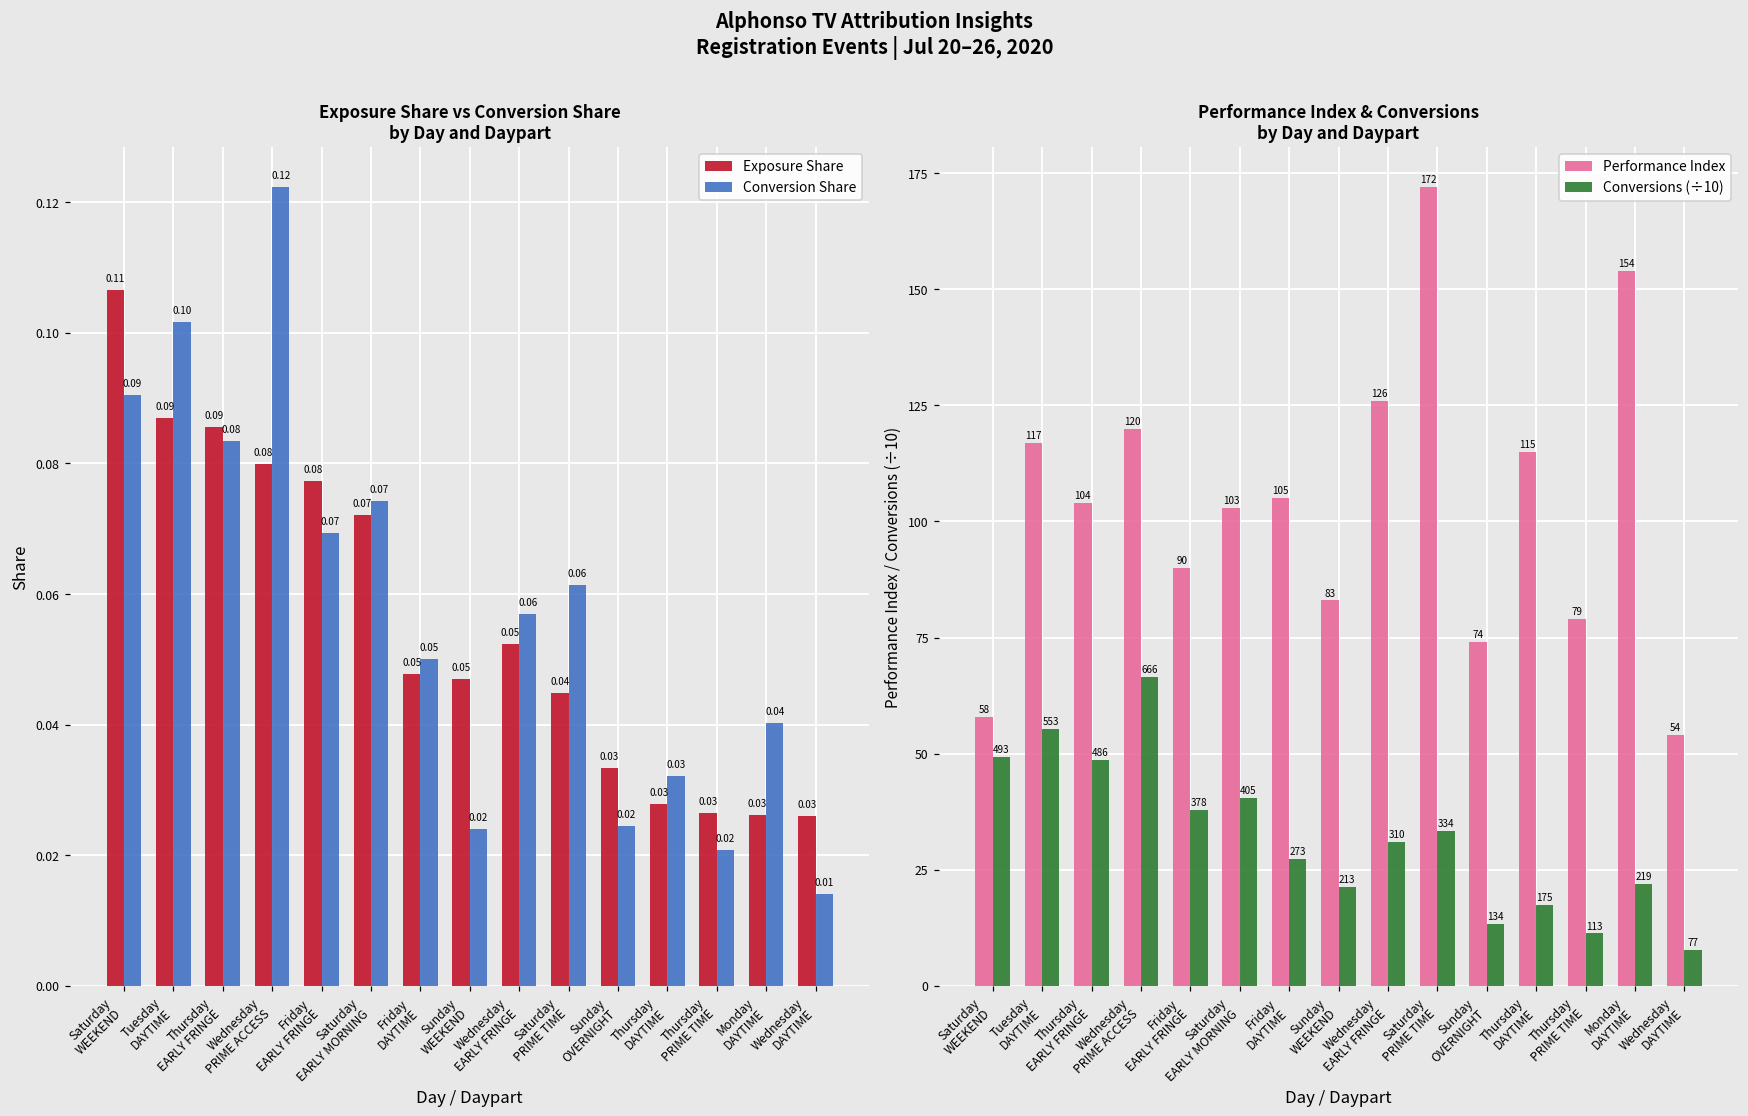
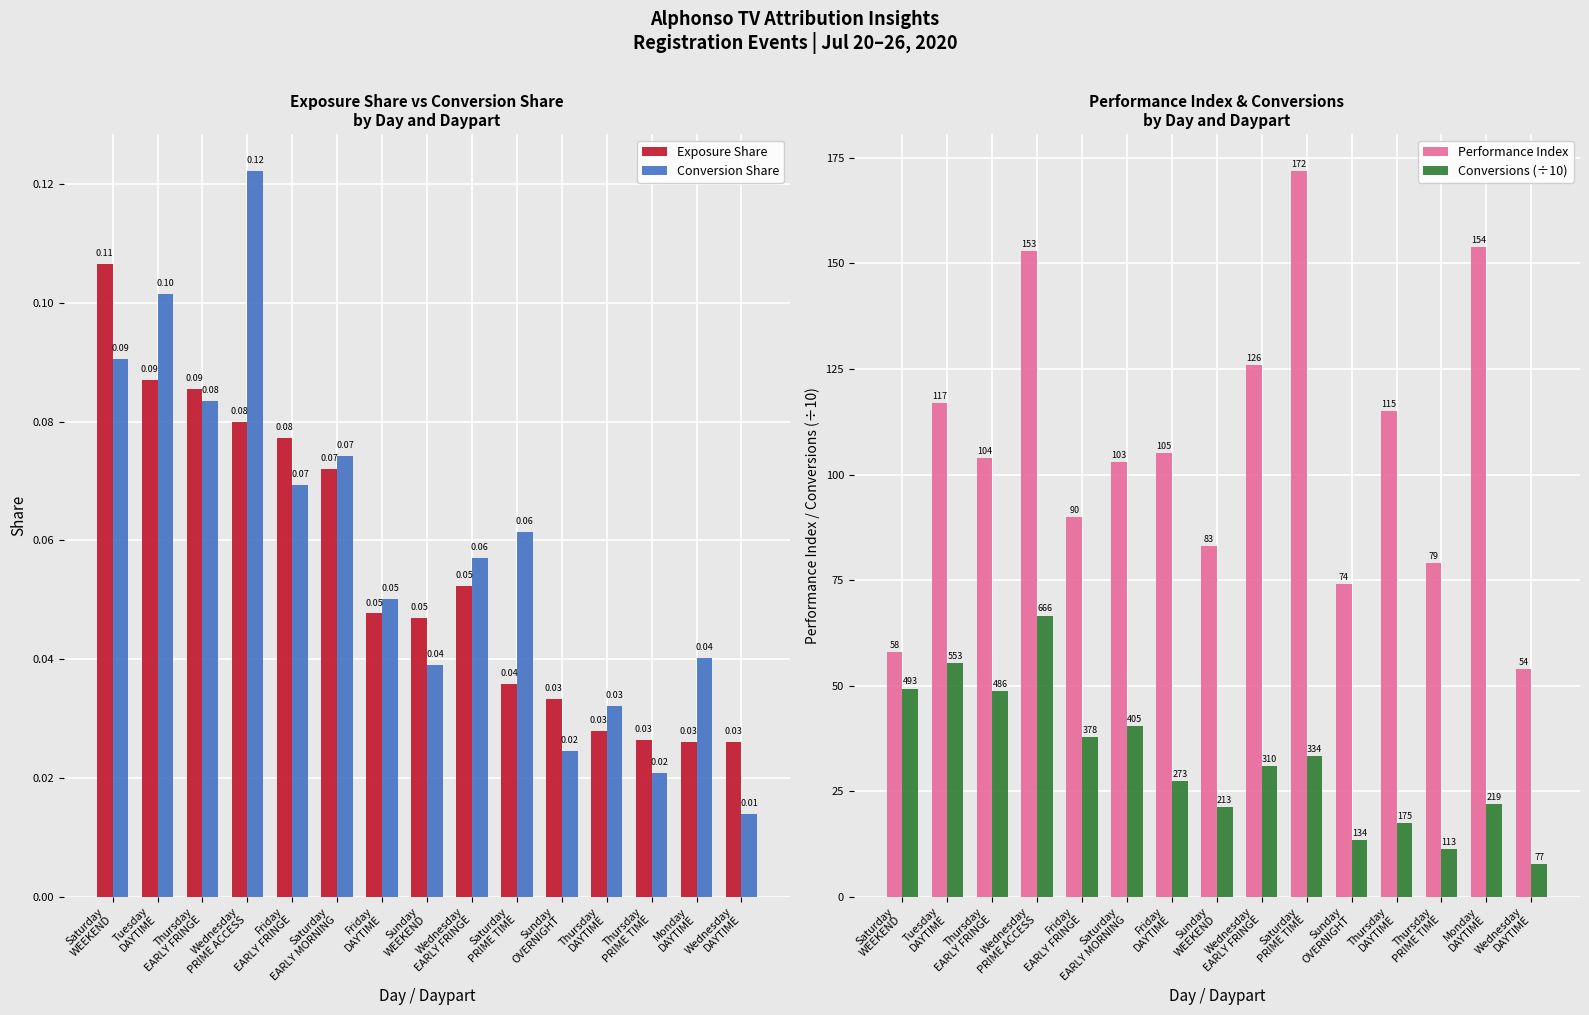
  {
    "Exposure Share vs Conversion Share by Day and Daypart": {
      "Exposure Share": {
-       "Saturday PRIME TIME": 0.045
+       "Saturday PRIME TIME": 0.036
      },
      "Conversion Share": {
        "Saturday WEEKEND": 0.09,
        "Tuesday DAYTIME": 0.10,
        "Thursday EARLY FRINGE": 0.08,
        "Wednesday PRIME ACCESS": 0.12,
        "Friday EARLY FRINGE": 0.07,
        "Saturday EARLY MORNING": 0.07,
        "Friday DAYTIME": 0.05,
-       "Sunday WEEKEND": 0.02,
+       "Sunday WEEKEND": 0.04,
        "Wednesday EARLY FRINGE": 0.06,
        "Saturday PRIME TIME": 0.06,
        "Sunday OVERNIGHT": 0.02,
        "Thursday DAYTIME": 0.03,
        "Thursday PRIME TIME": 0.02,
        "Monday DAYTIME": 0.04,
        "Wednesday DAYTIME": 0.01
      }
    },
    "Performance Index & Conversions by Day and Daypart": {
      "Performance Index": {
        "Saturday WEEKEND": 58,
        "Tuesday DAYTIME": 117,
        "Thursday EARLY FRINGE": 104,
-       "Wednesday PRIME ACCESS": 120,
+       "Wednesday PRIME ACCESS": 153,
        "Friday EARLY FRINGE": 90,
        "Saturday EARLY MORNING": 103,
        "Friday DAYTIME": 105,
        "Sunday WEEKEND": 83,
        "Wednesday EARLY FRINGE": 126,
        "Saturday PRIME TIME": 172,
        "Sunday OVERNIGHT": 74,
        "Thursday DAYTIME": 115,
        "Thursday PRIME TIME": 79,
        "Monday DAYTIME": 154,
        "Wednesday DAYTIME": 54
      }
    }
  }
